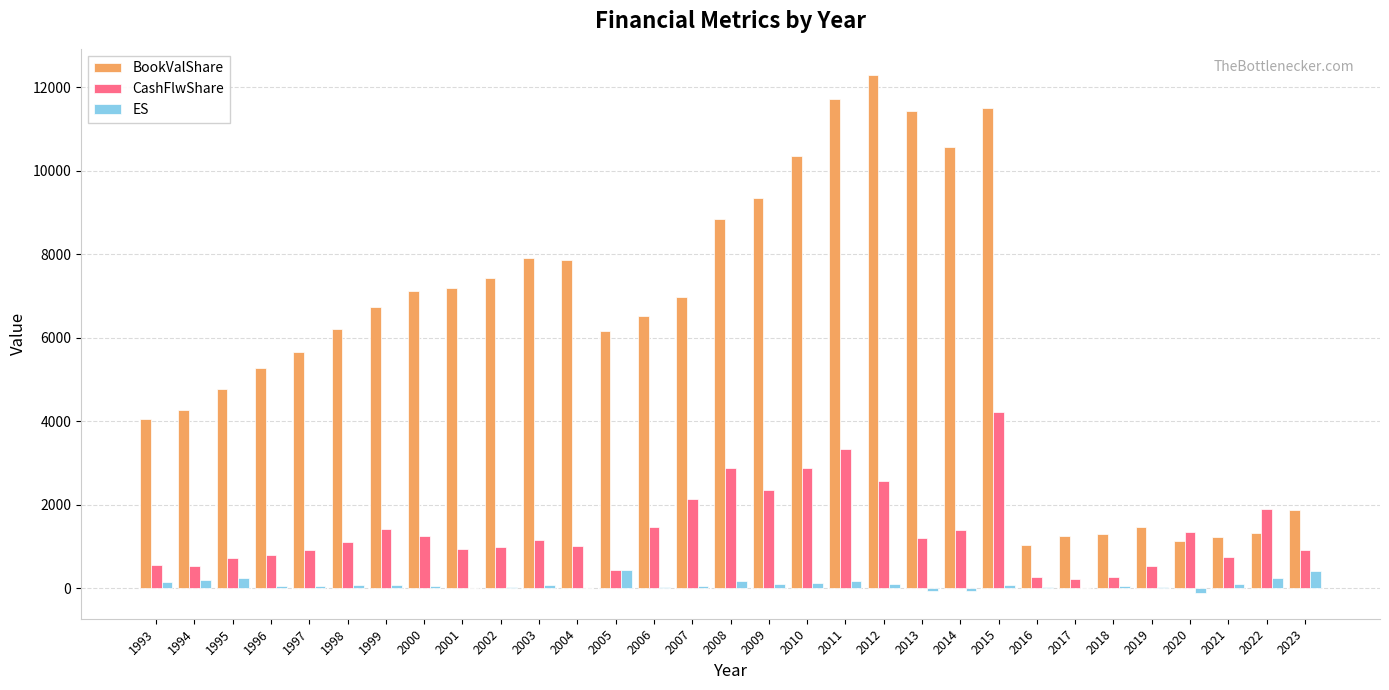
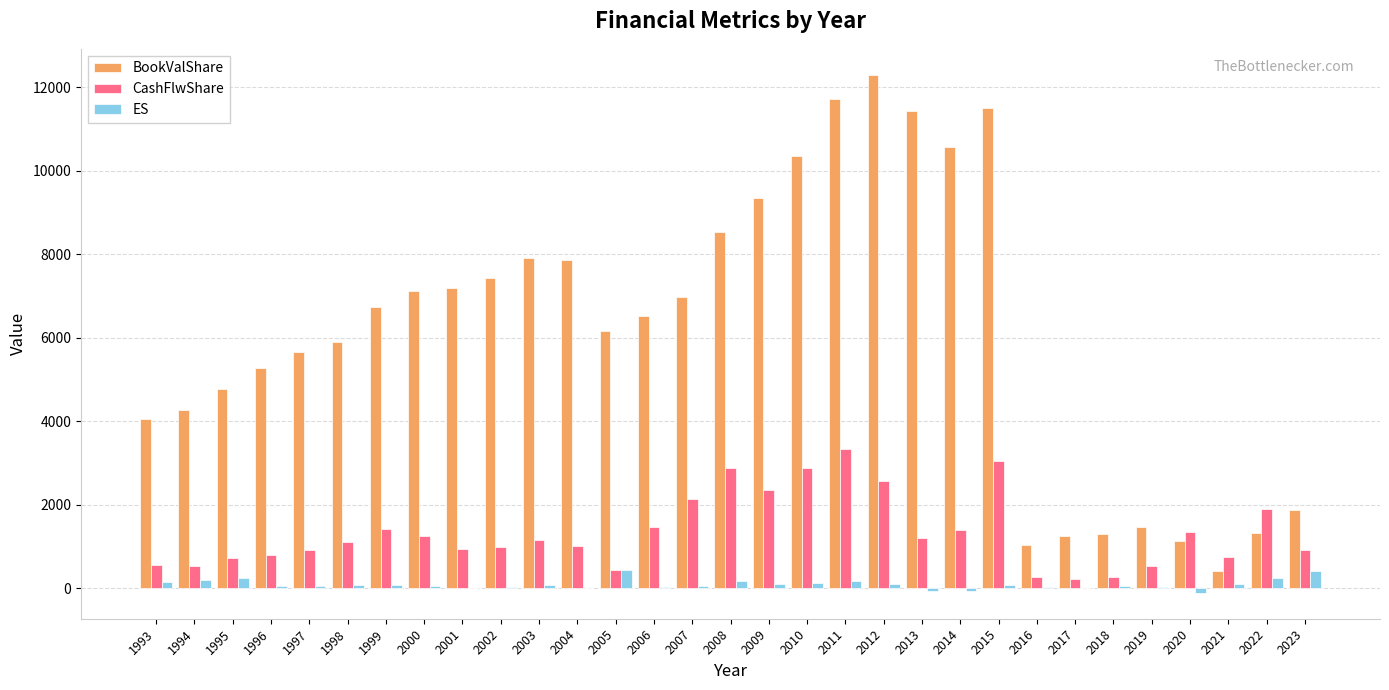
  {
    "BookValShare": {
      "1993": 4000,
      "1994": 4300,
      "1995": 4800,
      "1996": 5300,
      "1997": 5700,
-     "1998": 6200,
+     "1998": 5900,
      "1999": 6700,
      "2000": 7100,
      "2001": 7200,
      "2002": 7400,
      "2003": 7900,
      "2004": 7900,
      "2005": 6200,
      "2006": 6500,
      "2007": 7000,
-     "2008": 8800,
+     "2008": 8500,
      "2009": 9300,
      "2010": 10400,
      "2011": 11700,
      "2012": 12300,
      "2013": 11400,
      "2014": 10600,
      "2015": 11500,
      "2016": 1000,
      "2017": 1300,
      "2018": 1300,
      "2019": 1500,
      "2020": 1100,
-     "2021": 1200,
+     "2021": 400,
      "2022": 1300,
      "2023": 1900
    },
    "CashFlwShare": {
      "1993": 600,
      "1994": 500,
      "1995": 700,
      "1996": 800,
      "1997": 900,
      "1998": 1100,
      "1999": 1400,
      "2000": 1300,
      "2001": 1000,
      "2002": 1000,
      "2003": 1200,
      "2004": 1000,
      "2005": 400,
      "2006": 1500,
      "2007": 2100,
      "2008": 2900,
      "2009": 2300,
      "2010": 2900,
      "2011": 3300,
      "2012": 2600,
      "2013": 1200,
      "2014": 1400,
-     "2015": 4200,
+     "2015": 3100,
      "2016": 300,
      "2017": 200,
      "2018": 300,
      "2019": 500,
      "2020": 1300,
      "2021": 800,
      "2022": 1900,
      "2023": 900
    },
    "ES": {
      "1993": 200,
      "1994": 200,
      "1995": 300,
      "1996": 100,
      "1997": 100,
      "1998": 100,
      "1999": 100,
      "2000": 100,
      "2003": 100,
      "2005": 400,
      "2007": 100,
      "2008": 200,
      "2009": 100,
      "2010": 100,
      "2011": 200,
      "2012": 100,
      "2015": 100,
      "2020": -100,
      "2021": 100,
      "2022": 300,
      "2023": 400
    }
  }
